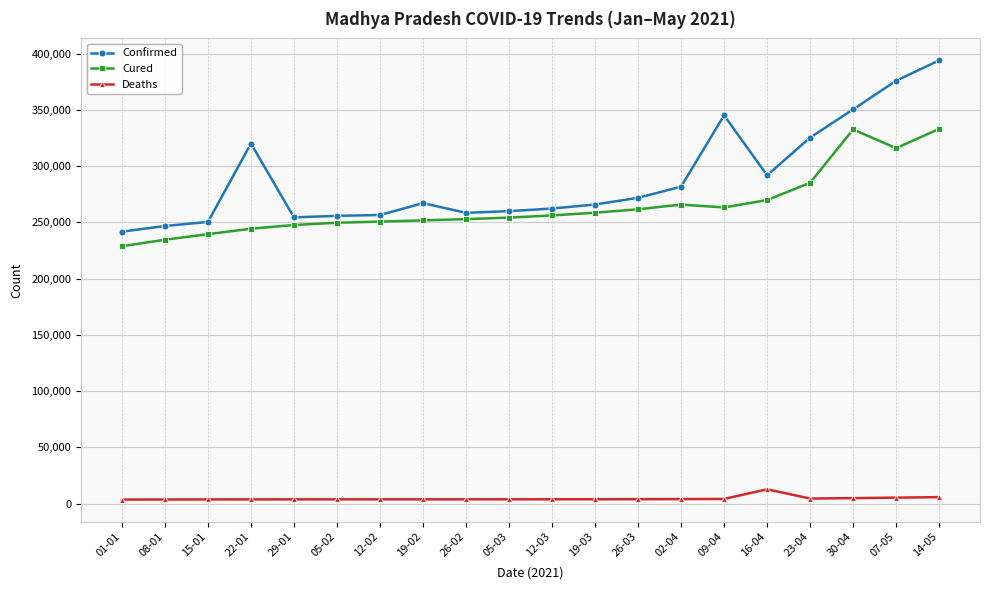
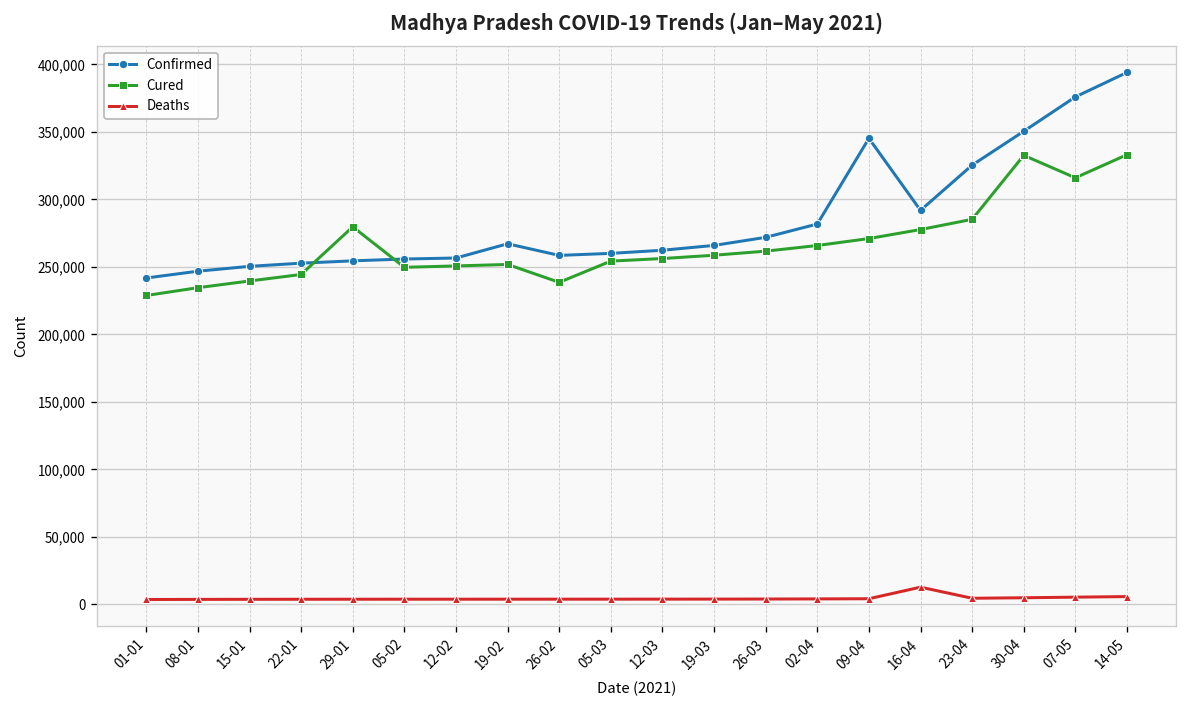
  {
    "Confirmed": {
      "01-01": "242,000",
      "08-01": "247,000",
      "15-01": "250,000",
-     "22-01": "320,000",
+     "22-01": "253,000",
      "29-01": "254,000",
      "05-02": "256,000",
      "12-02": "257,000",
      "19-02": "267,000",
      "26-02": "259,000",
      "05-03": "260,000",
      "12-03": "262,000",
      "19-03": "266,000",
      "26-03": "272,000",
      "02-04": "282,000",
      "09-04": "345,000",
      "16-04": "292,000",
      "23-04": "325,000",
      "30-04": "350,000",
      "07-05": "376,000",
      "14-05": "394,000"
    },
    "Cured": {
      "01-01": "229,000",
      "08-01": "235,000",
      "15-01": "240,000",
      "22-01": "244,000",
-     "29-01": "248,000",
+     "29-01": "280,000",
      "05-02": "250,000",
      "12-02": "251,000",
      "19-02": "252,000",
-     "26-02": "253,000",
+     "26-02": "239,000",
      "05-03": "254,000",
      "12-03": "256,000",
      "19-03": "259,000",
      "26-03": "262,000",
      "02-04": "266,000",
-     "09-04": "263,000",
-     "16-04": "270,000",
+     "09-04": "271,000",
+     "16-04": "278,000",
      "23-04": "285,000",
      "30-04": "333,000",
      "07-05": "316,000",
      "14-05": "333,000"
    },
    "Deaths": {
      "01-01": "4,000",
      "08-01": "4,000",
      "15-01": "4,000",
      "22-01": "4,000",
      "29-01": "4,000",
      "05-02": "4,000",
      "12-02": "4,000",
      "19-02": "4,000",
      "26-02": "4,000",
      "05-03": "4,000",
      "12-03": "4,000",
      "19-03": "4,000",
      "26-03": "4,000",
      "02-04": "4,000",
      "09-04": "4,000",
      "16-04": "13,000",
      "23-04": "5,000",
      "30-04": "5,000",
      "07-05": "5,000",
      "14-05": "6,000"
    }
  }
